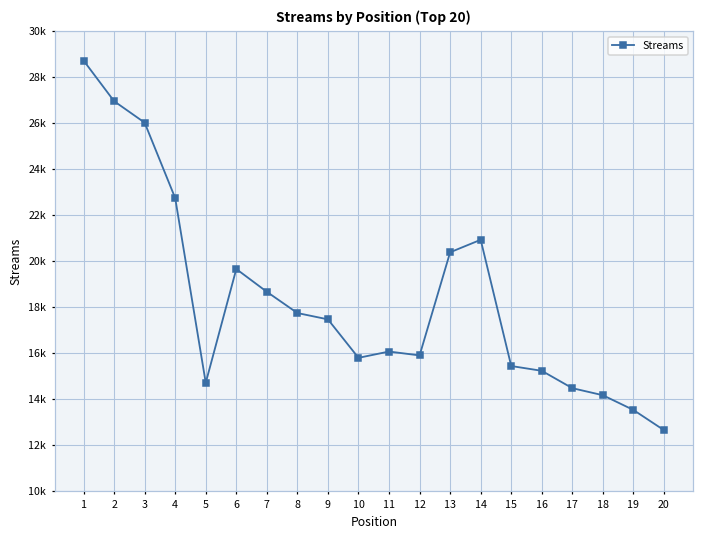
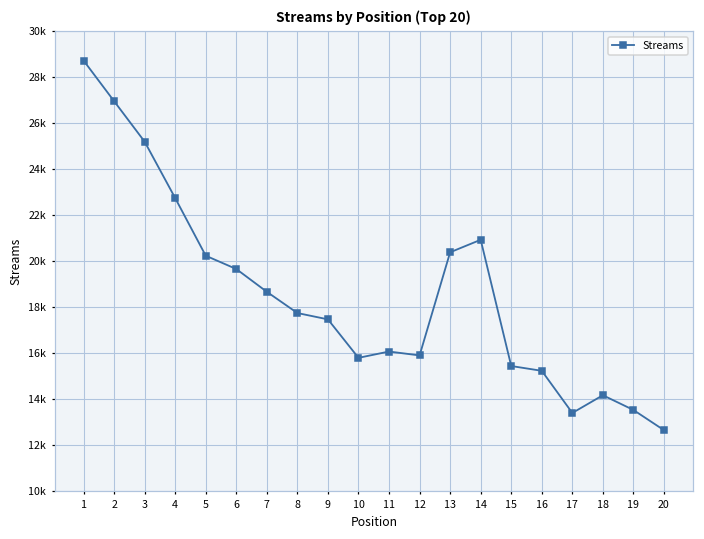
  {
    "1": 28700,
    "2": 27000,
-   "3": 26000,
+   "3": 25200,
    "4": 22800,
-   "5": 14700,
+   "5": 20200,
    "6": 19700,
    "7": 18700,
    "8": 17800,
    "9": 17500,
    "10": 15800,
    "11": 16100,
    "12": 15900,
    "13": 20400,
    "14": 20900,
    "15": 15500,
    "16": 15200,
-   "17": 14500,
+   "17": 13400,
    "18": 14200,
    "19": 13500,
    "20": 12700
  }
